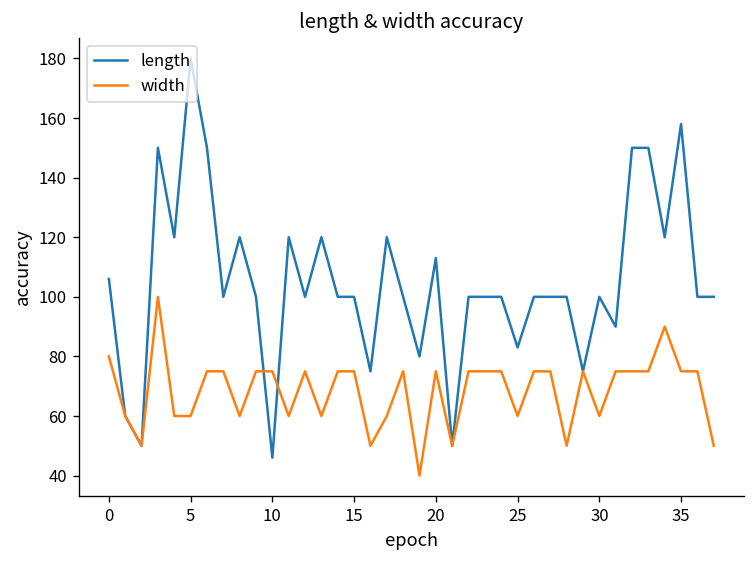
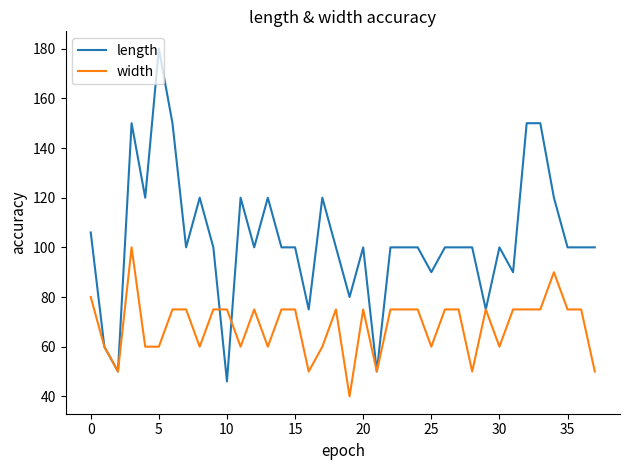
  {
    "length": {
      "0": 106,
      "10": 46,
      "15": 100,
-     "20": 113,
-     "25": 83,
+     "20": 100,
+     "25": 90,
      "30": 100,
-     "35": 158
+     "35": 100
    },
    "width": {
      "0": 80,
      "5": 60,
      "10": 75,
      "15": 75,
      "20": 75,
      "25": 60,
      "30": 60,
      "35": 75
    }
  }
